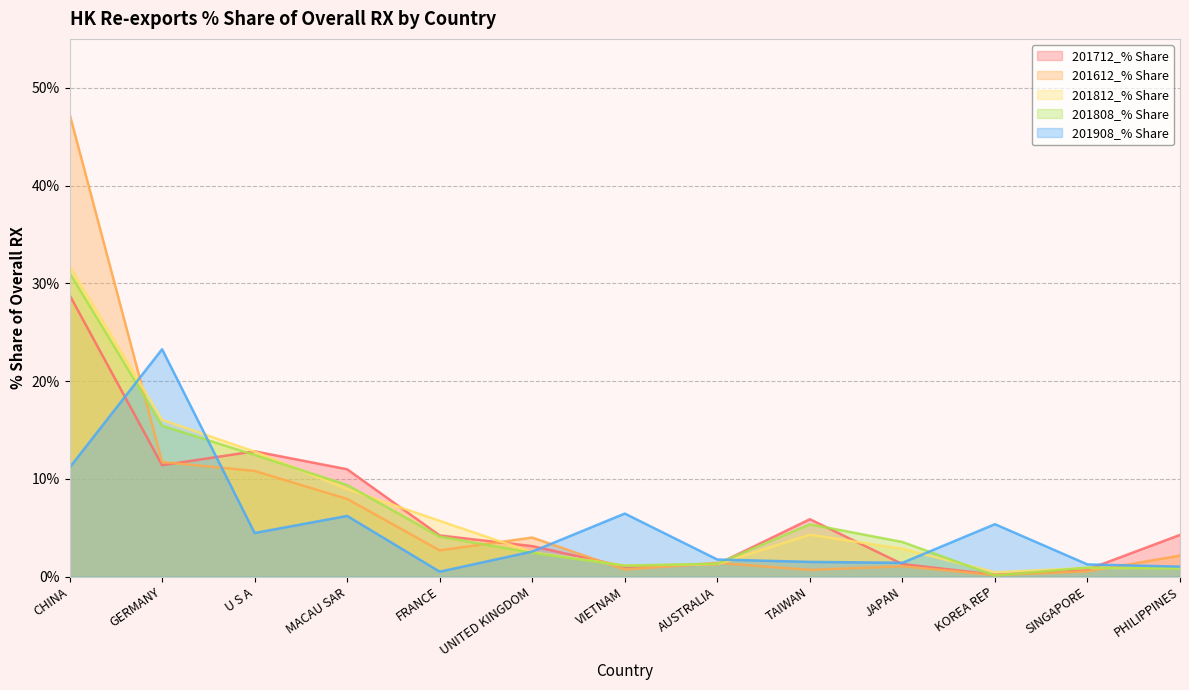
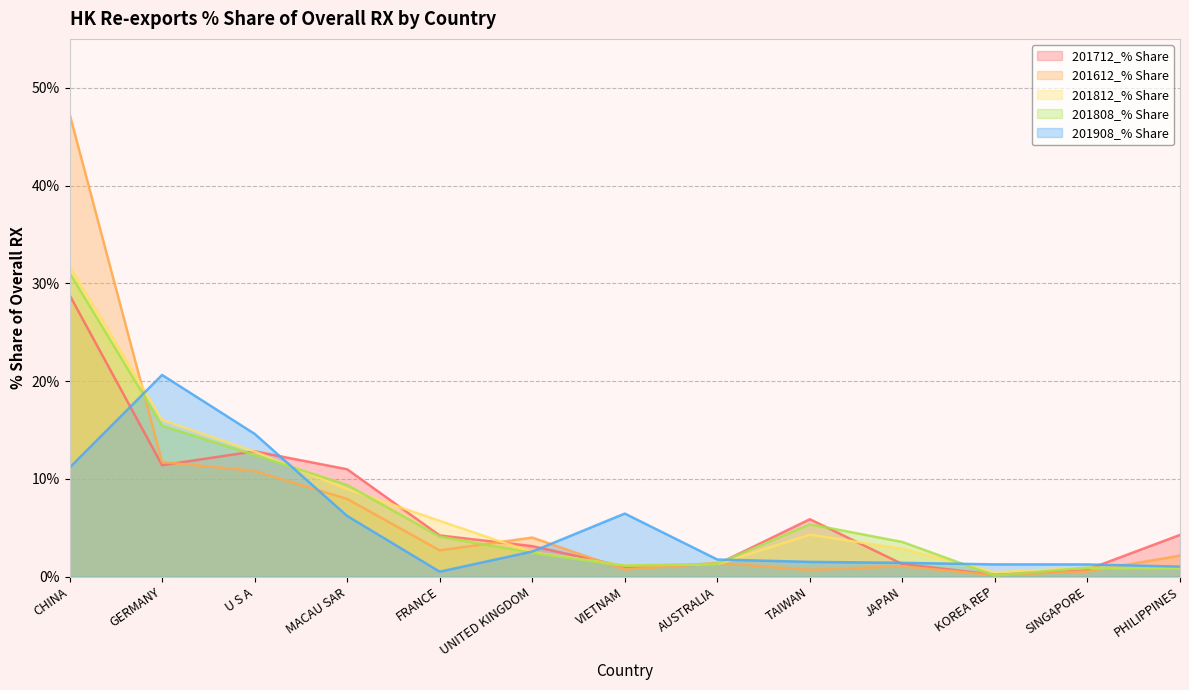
  {
    "201908_% Share": {
      "CHINA": "11%",
-     "GERMANY": "23%",
-     "U S A": "4%",
+     "GERMANY": "21%",
+     "U S A": "15%",
      "MACAU SAR": "6%",
      "FRANCE": "1%",
      "VIETNAM": "6%",
      "AUSTRALIA": "2%",
      "TAIWAN": "2%",
-     "KOREA REP": "5%",
+     "KOREA REP": "1%",
      "SINGAPORE": "1%"
    }
  }
